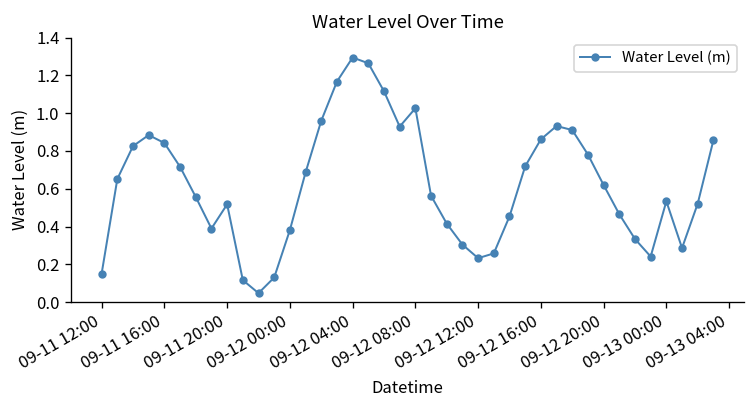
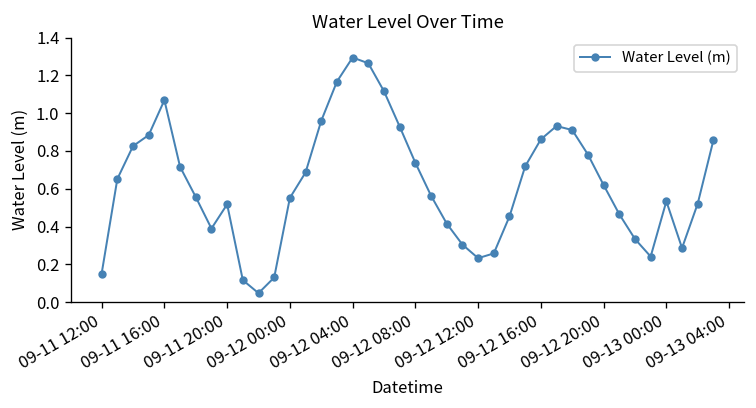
  {
    "09-11 12:00": 0.15,
-   "09-11 16:00": 0.84,
+   "09-11 16:00": 1.07,
    "09-11 20:00": 0.52,
-   "09-12 00:00": 0.38,
+   "09-12 00:00": 0.55,
    "09-12 04:00": 1.29,
-   "09-12 08:00": 1.03,
+   "09-12 08:00": 0.74,
    "09-12 12:00": 0.23,
    "09-12 16:00": 0.86,
    "09-12 20:00": 0.62,
    "09-13 00:00": 0.53
  }
